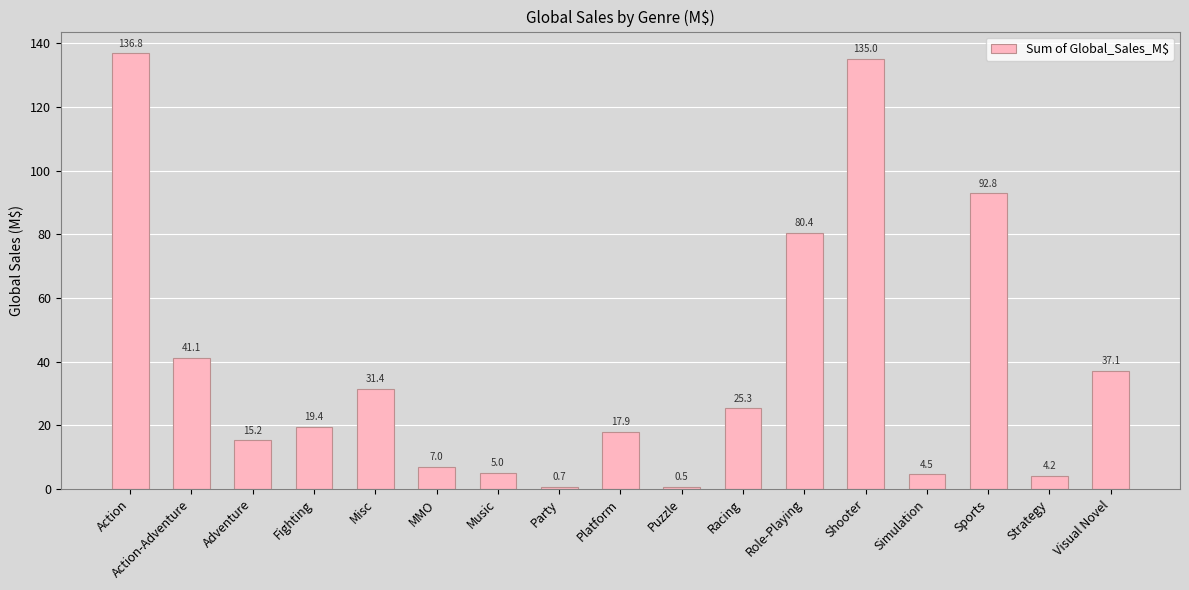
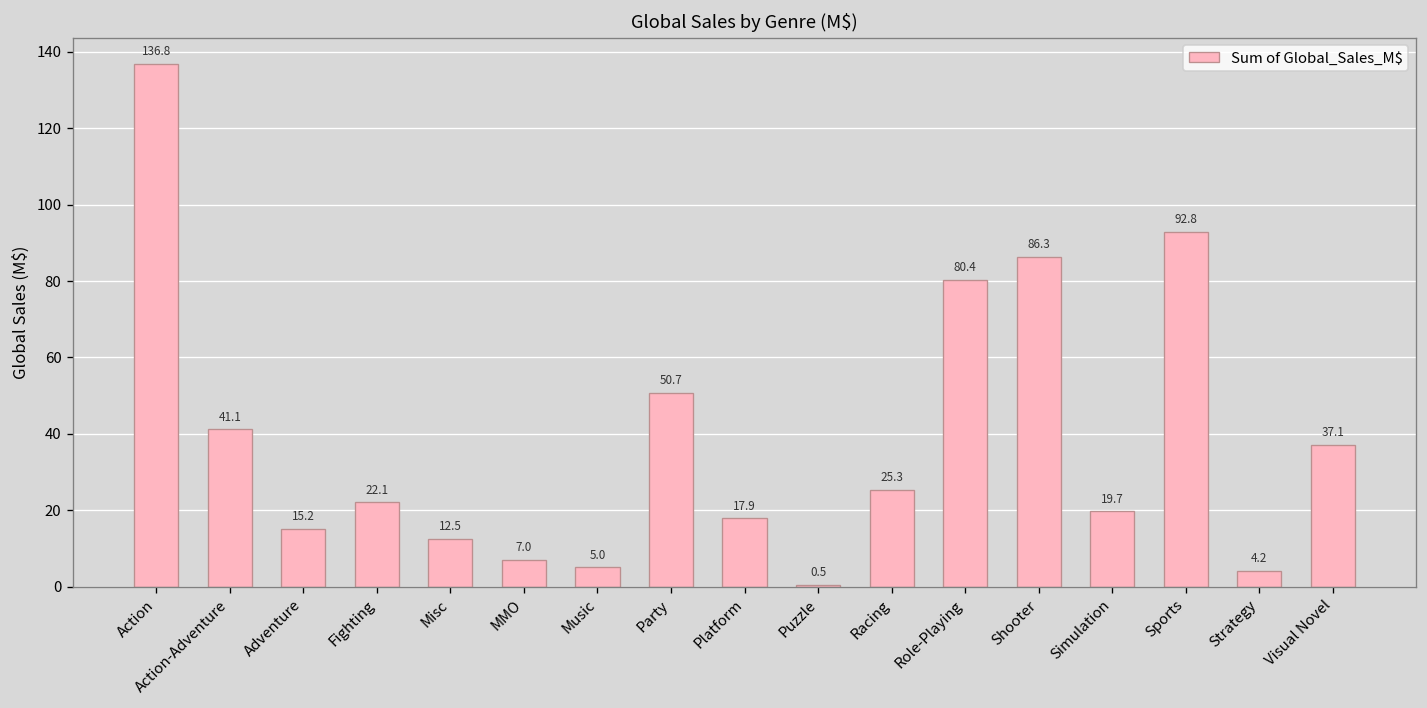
  {
    "Action": 136.8,
    "Action-Adventure": 41.1,
    "Adventure": 15.2,
-   "Fighting": 19.4,
-   "Misc": 31.4,
+   "Fighting": 22.1,
+   "Misc": 12.5,
    "MMO": 7.0,
    "Music": 5.0,
-   "Party": 0.7,
+   "Party": 50.7,
    "Platform": 17.9,
    "Puzzle": 0.5,
    "Racing": 25.3,
    "Role-Playing": 80.4,
-   "Shooter": 135.0,
-   "Simulation": 4.5,
+   "Shooter": 86.3,
+   "Simulation": 19.7,
    "Sports": 92.8,
    "Strategy": 4.2,
    "Visual Novel": 37.1
  }
